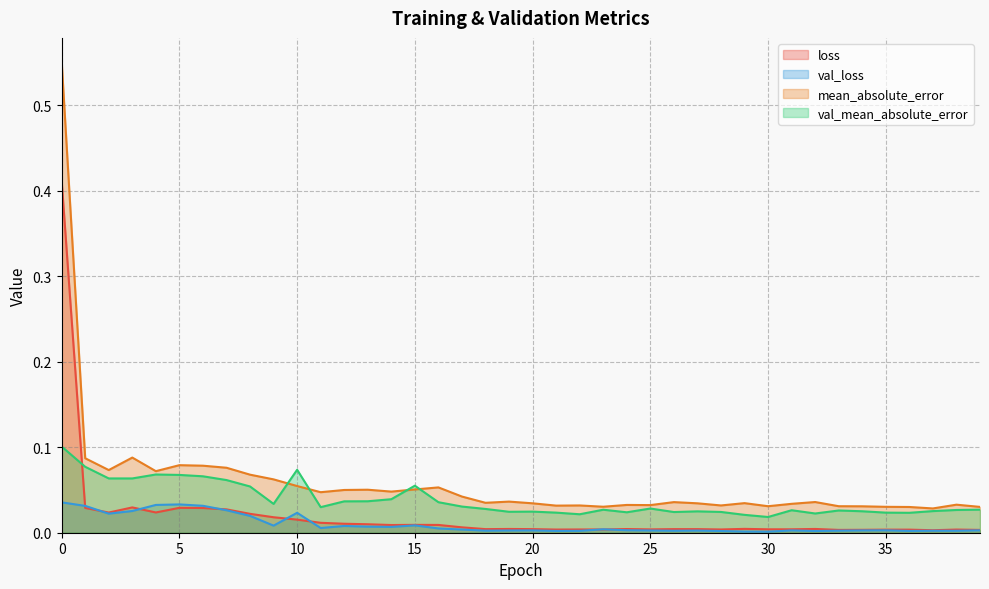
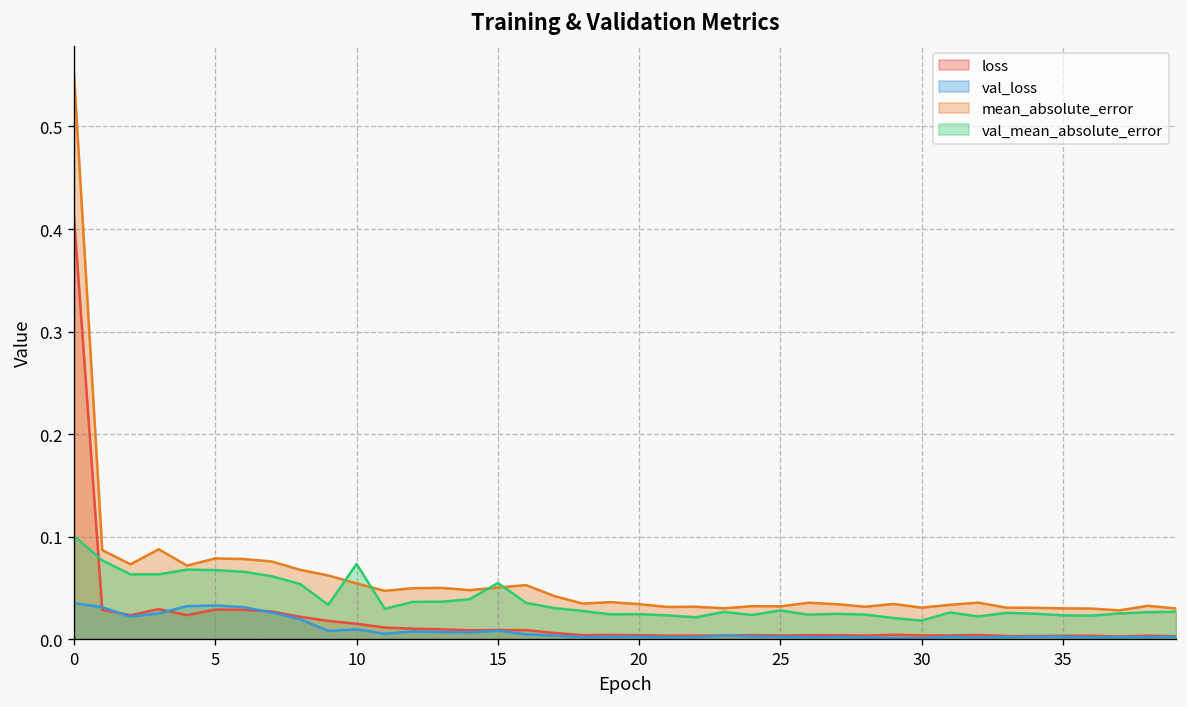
  {
    "val_loss": {
      "0": 0.04,
      "5": 0.03,
-     "10": 0.02
+     "10": 0.01
    },
    "val_mean_absolute_error": {
      "0": 0.10,
      "5": 0.07,
      "10": 0.07,
      "15": 0.06,
      "20": 0.02,
      "25": 0.03,
      "30": 0.02,
      "35": 0.02
    }
  }
